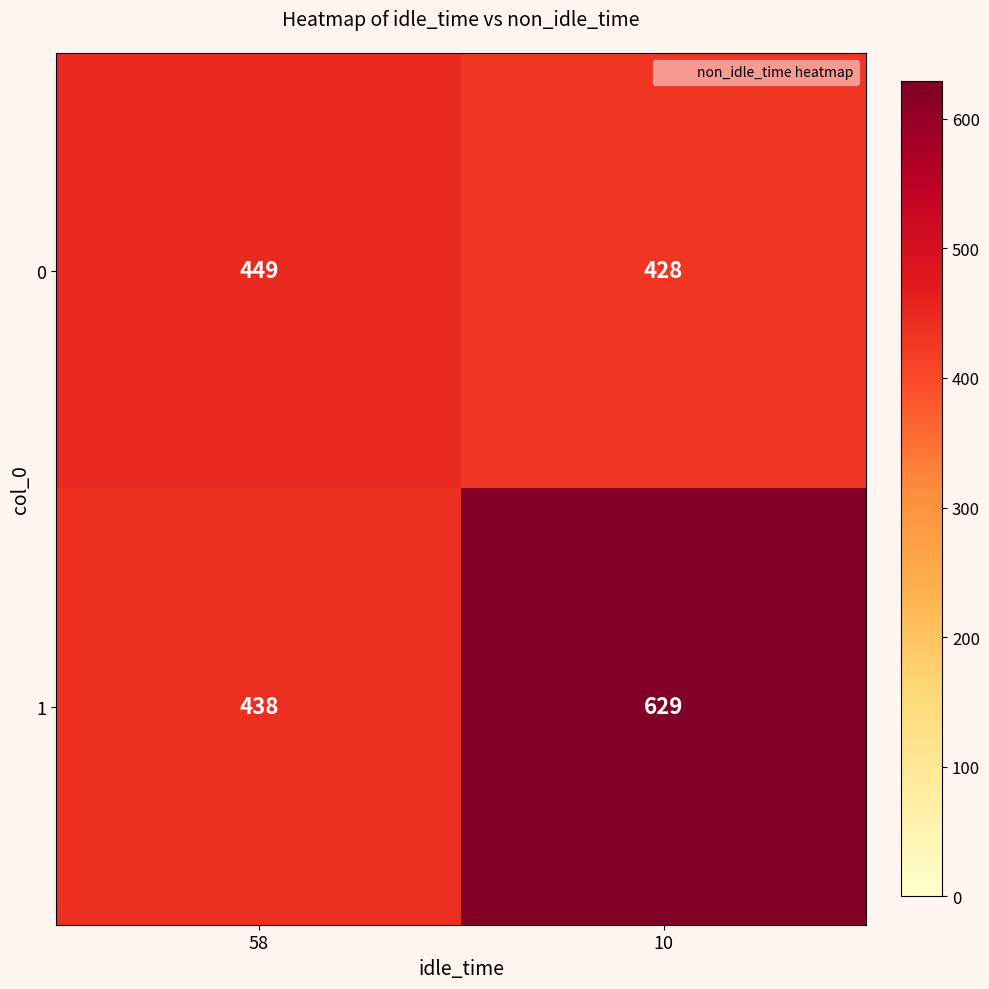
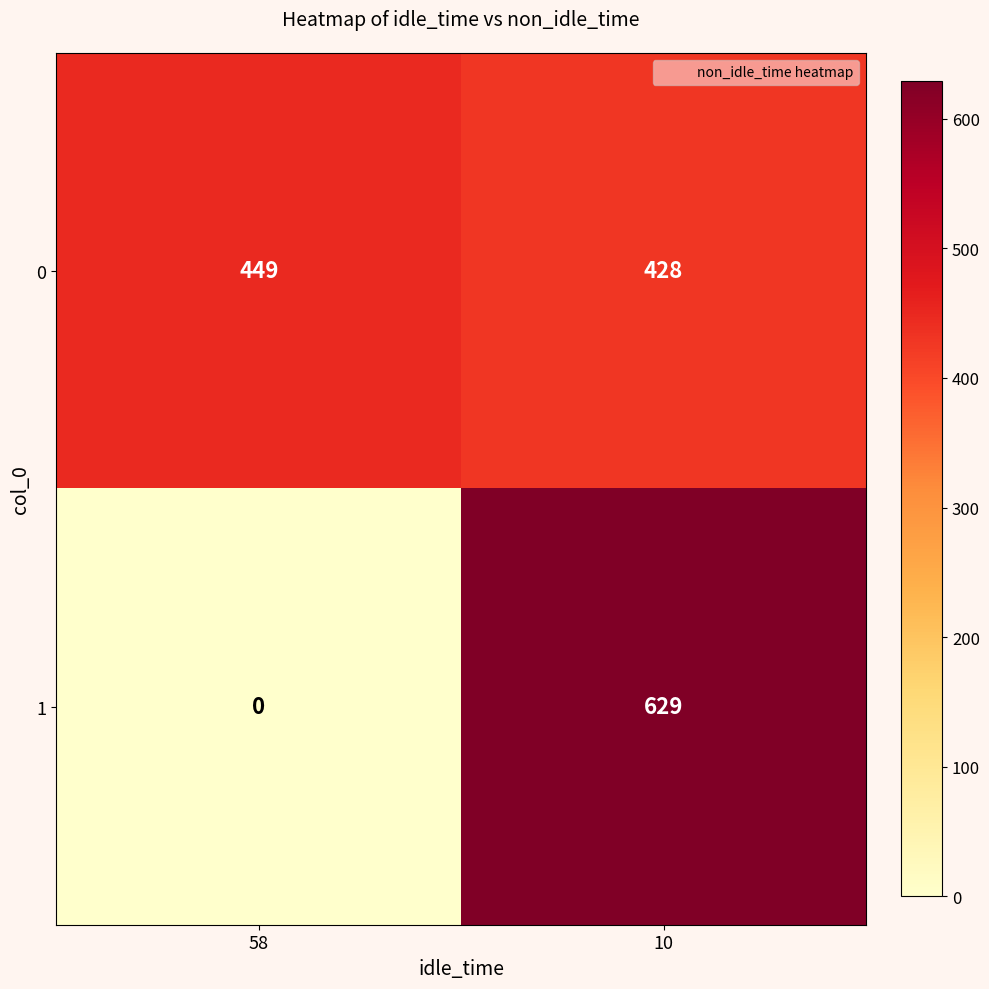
  {
    "0": {
      "58": 449,
      "10": 428
    },
    "1": {
-     "58": 438,
+     "58": 0,
      "10": 629
    }
  }
